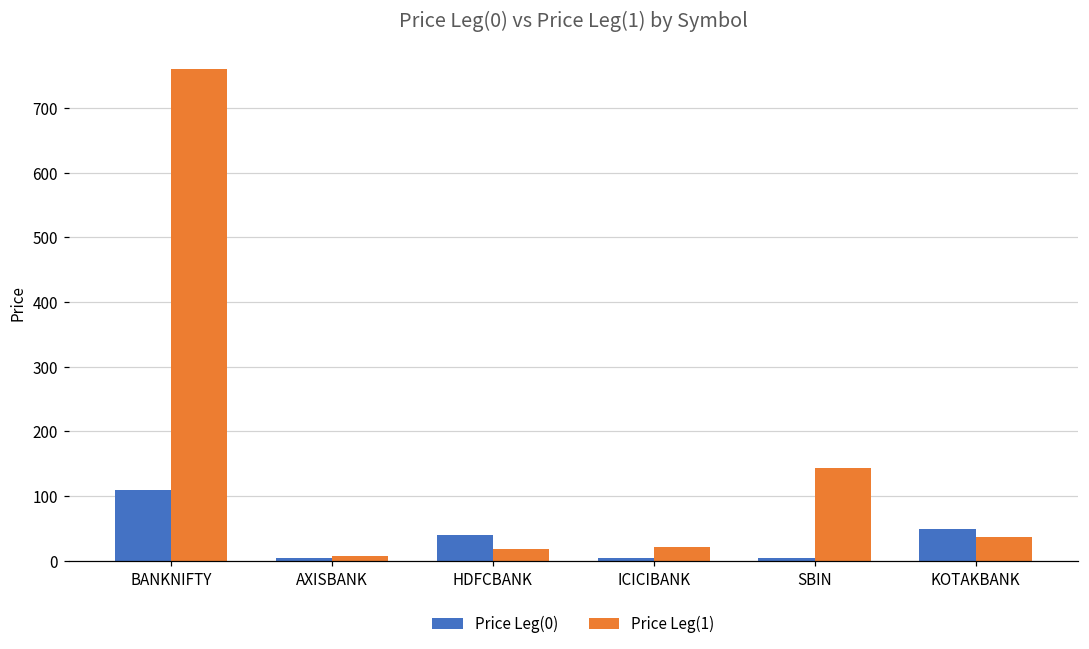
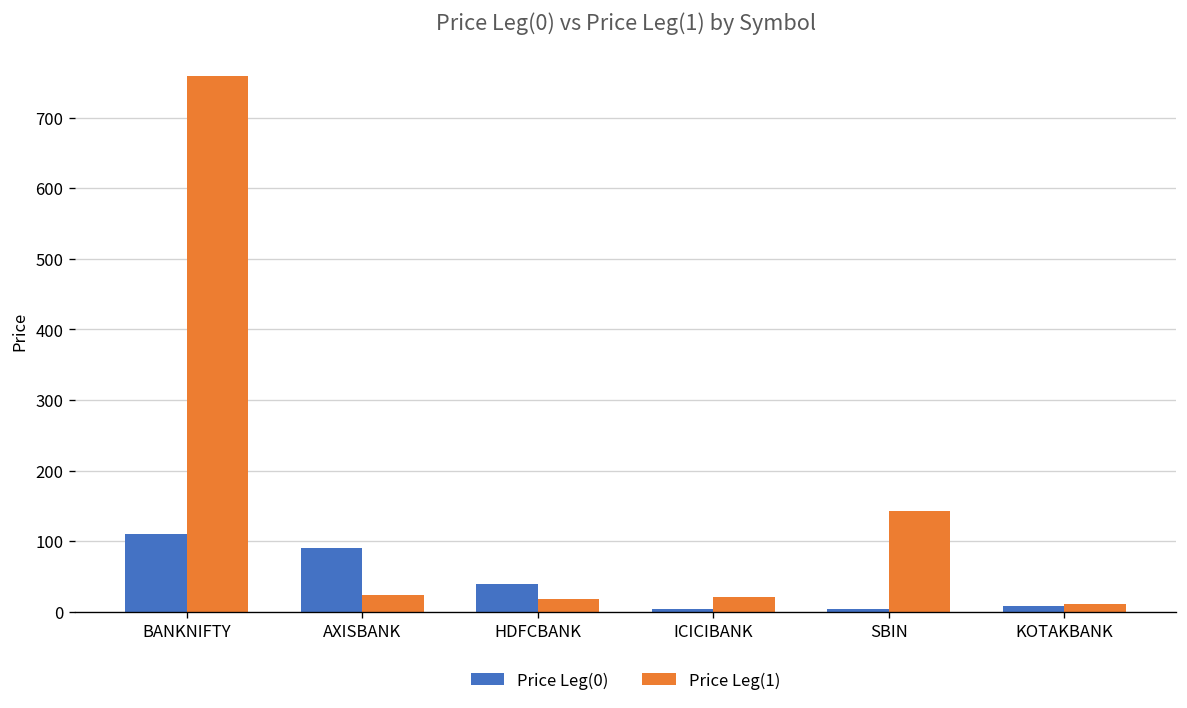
  {
    "Price Leg(0)": {
      "BANKNIFTY": 110,
-     "AXISBANK": 0,
+     "AXISBANK": 90,
      "HDFCBANK": 40,
-     "KOTAKBANK": 50
+     "KOTAKBANK": 10
    },
    "Price Leg(1)": {
      "BANKNIFTY": 760,
-     "AXISBANK": 10,
+     "AXISBANK": 20,
      "HDFCBANK": 20,
      "ICICIBANK": 20,
      "SBIN": 140,
-     "KOTAKBANK": 40
+     "KOTAKBANK": 10
    }
  }
